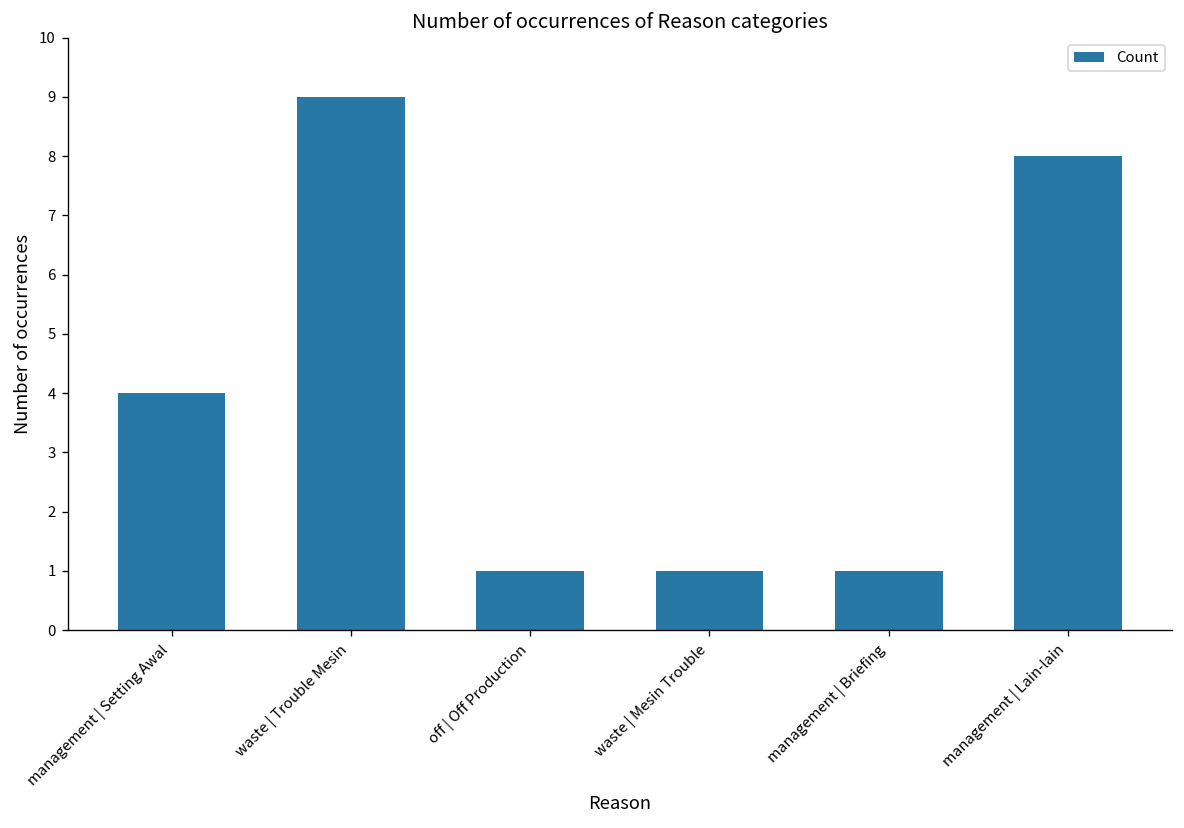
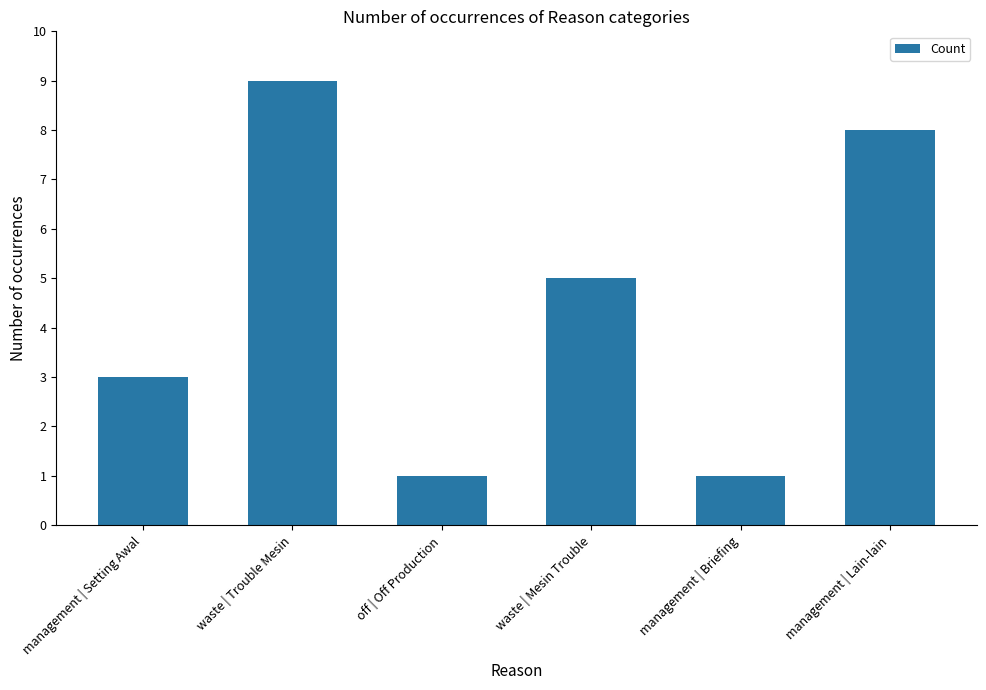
  {
-   "management | Setting Awal": 4,
+   "management | Setting Awal": 3,
    "waste | Trouble Mesin": 9,
    "off | Off Production": 1,
-   "waste | Mesin Trouble": 1,
+   "waste | Mesin Trouble": 5,
    "management | Briefing": 1,
    "management | Lain-lain": 8
  }
